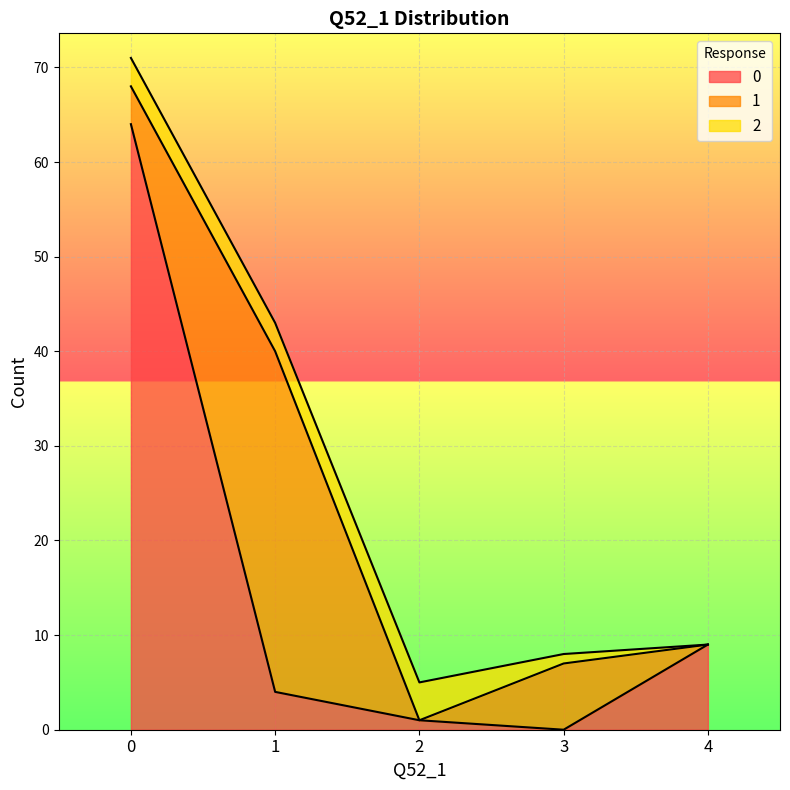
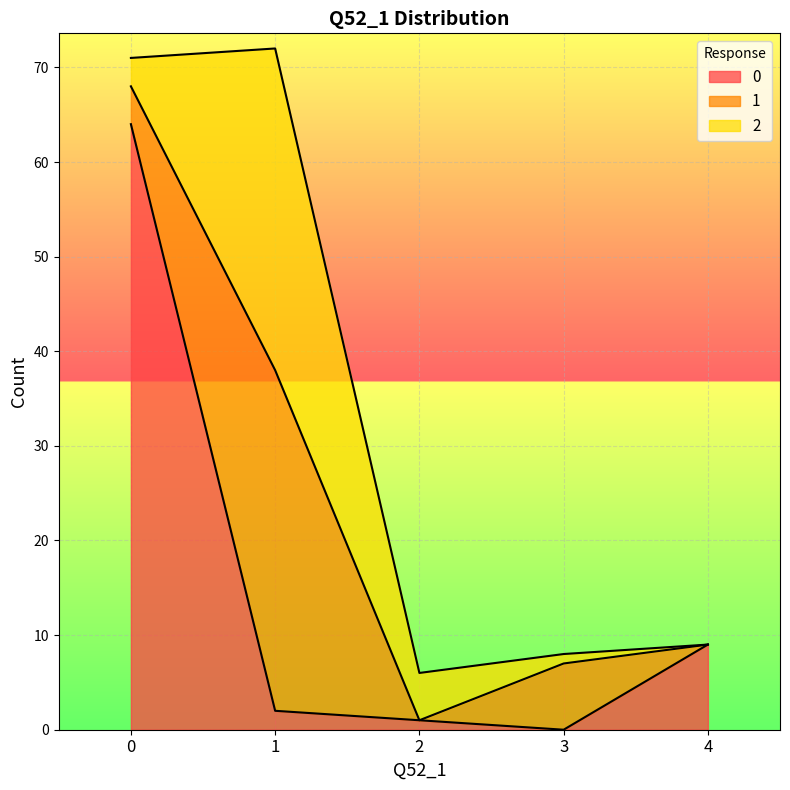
  {
    "0": {
      "0": 64,
-     "1": 4,
+     "1": 2,
      "3": 0
    },
    "1": {
      "0": 4,
      "1": 36,
      "3": 7
    },
    "2": {
      "0": 3,
-     "1": 3,
-     "2": 4,
+     "1": 34,
+     "2": 5,
      "3": 1
    }
  }
